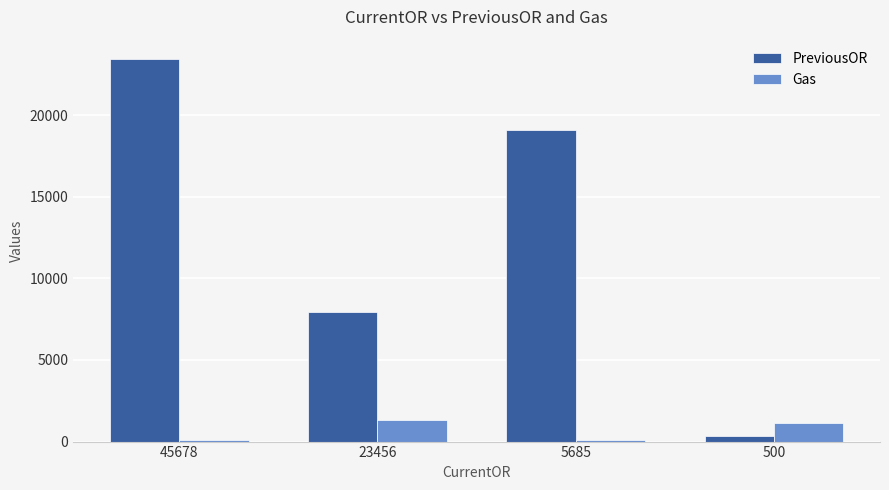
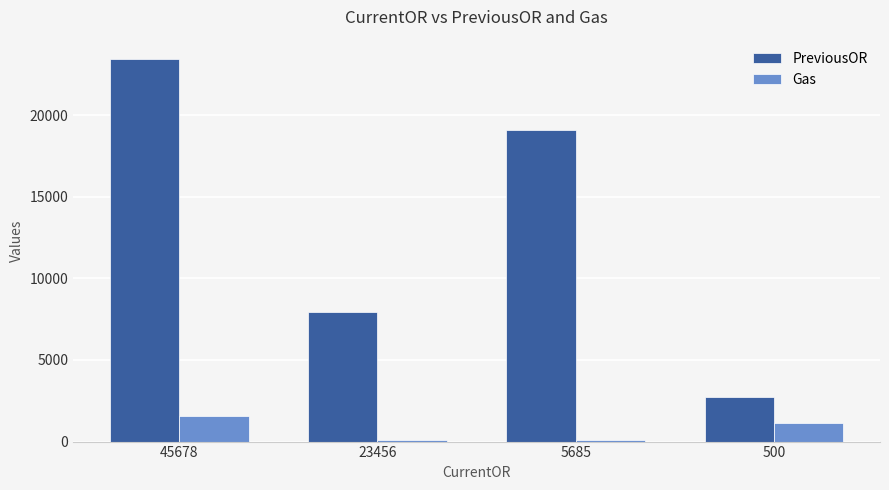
  {
    "PreviousOR": {
      "45678": 23500,
      "23456": 8000,
      "5685": 19100,
-     "500": 400
+     "500": 2700
    },
    "Gas": {
-     "45678": 100,
-     "23456": 1300,
+     "45678": 1600,
+     "23456": 100,
      "500": 1200
    }
  }
